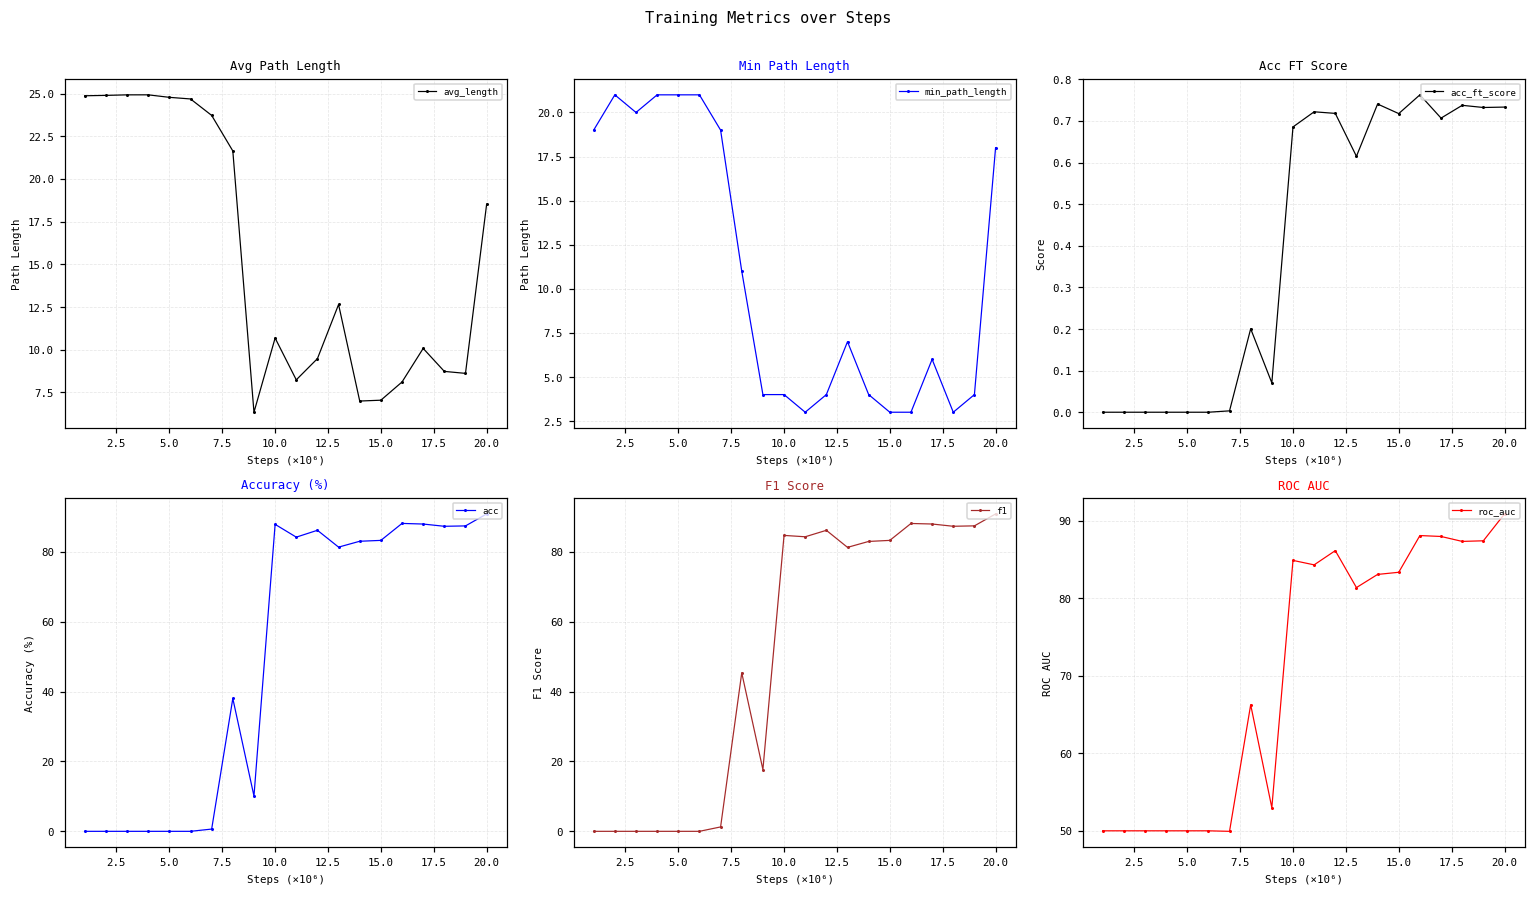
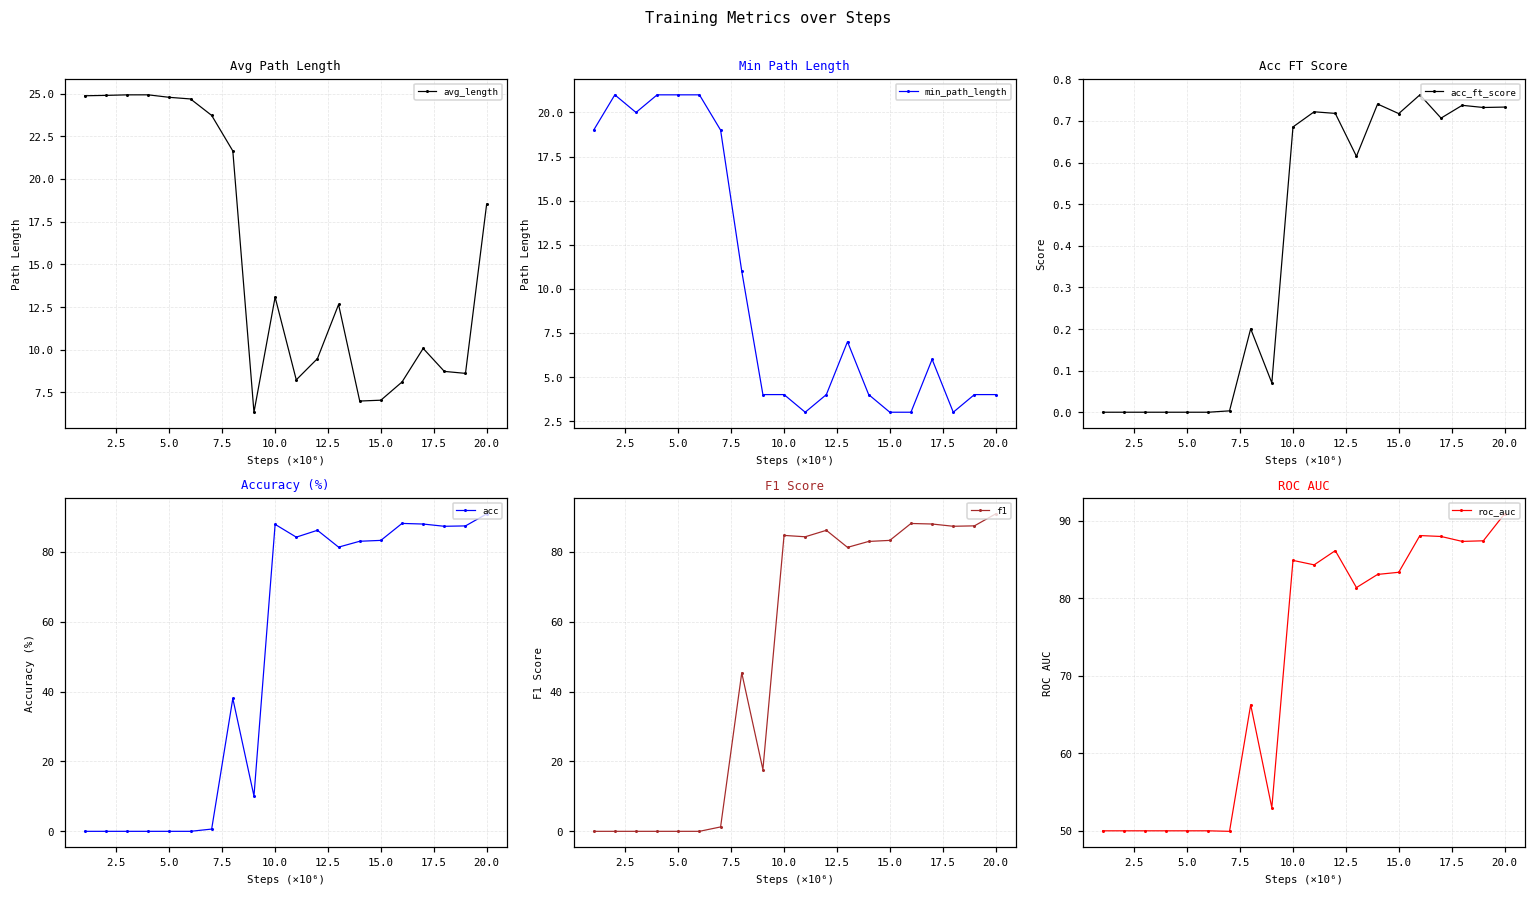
  {
    "Avg Path Length": {
      "5.0": 24.8,
-     "10.0": 10.7,
+     "10.0": 13.1,
      "15.0": 7.0,
      "20.0": 18.5
    },
    "Min Path Length": {
      "5.0": 21,
      "10.0": 4,
      "15.0": 3,
-     "20.0": 18
+     "20.0": 4
    },
    "Acc FT Score": {
      "5.0": 0.00,
      "10.0": 0.69,
      "15.0": 0.72,
      "20.0": 0.73
    },
    "Accuracy (%)": {
      "5.0": 0,
      "10.0": 88,
      "15.0": 83
    },
    "F1 Score": {
      "5.0": 0,
      "10.0": 85,
      "15.0": 83
    },
    "ROC AUC": {
      "5.0": 50,
      "10.0": 85,
      "15.0": 83
    }
  }
